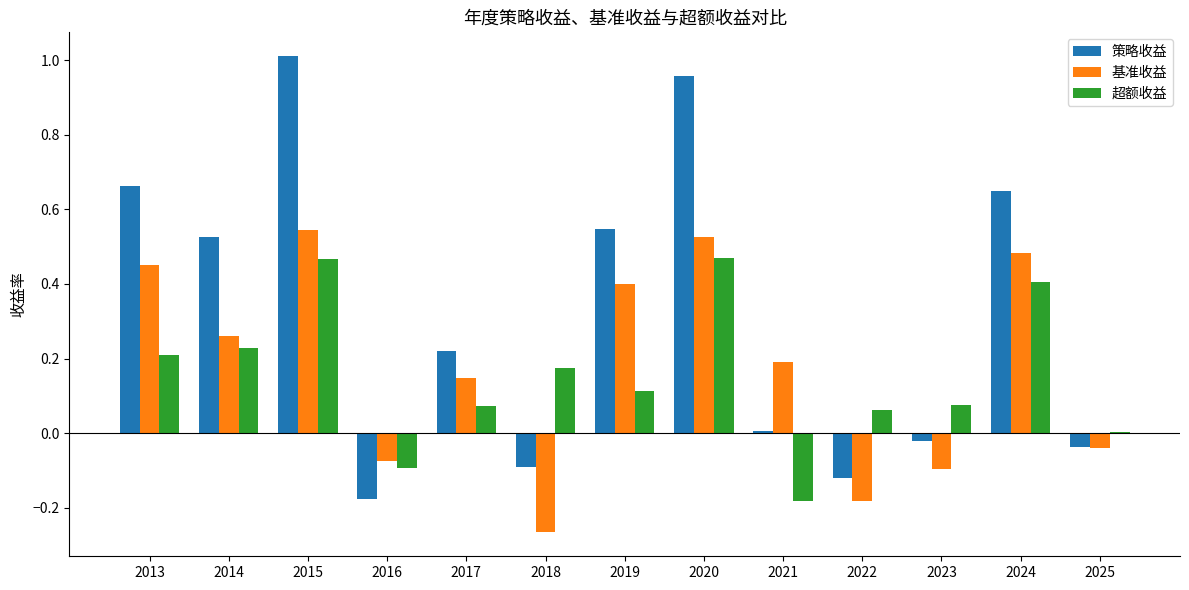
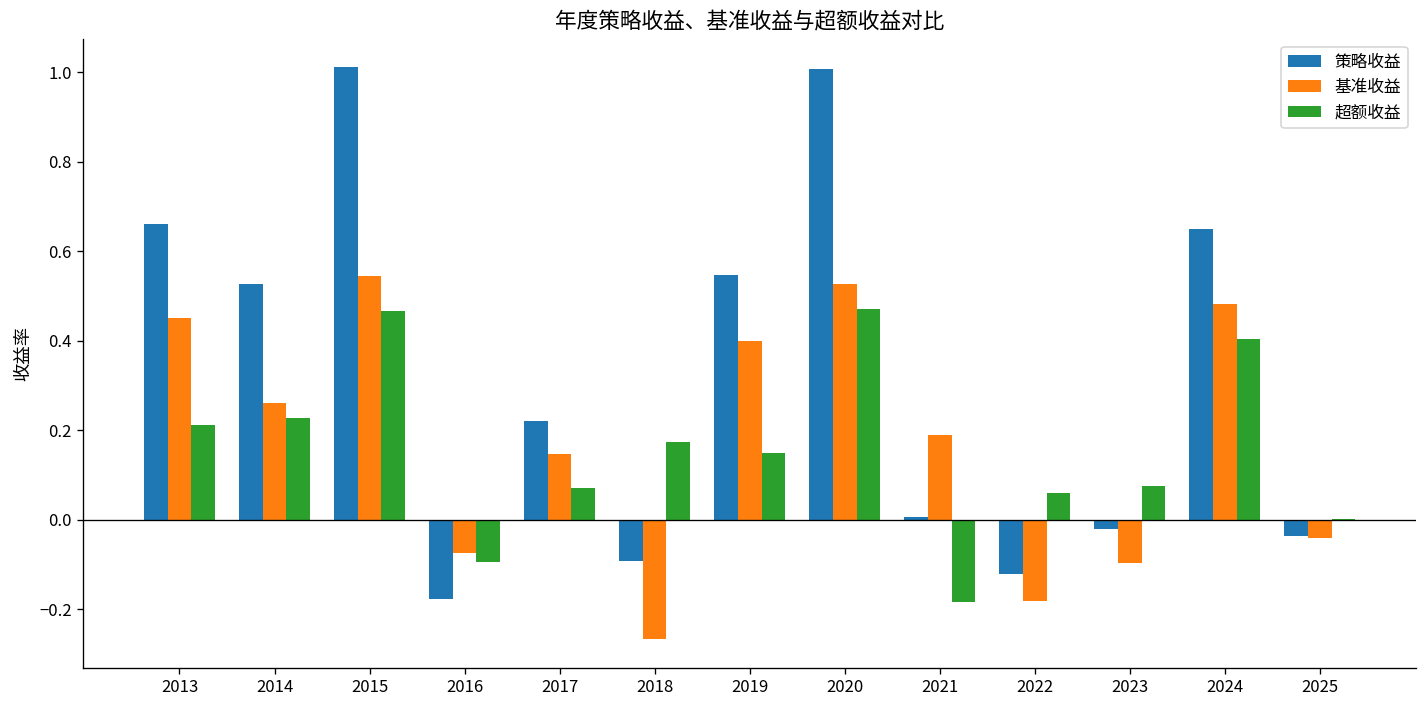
  {
    "策略收益": {
      "2013": 0.66,
      "2014": 0.53,
      "2015": 1.01,
      "2016": -0.18,
      "2017": 0.22,
      "2018": -0.09,
      "2019": 0.55,
-     "2020": 0.96,
+     "2020": 1.01,
      "2022": -0.12,
      "2023": -0.02,
      "2024": 0.65,
      "2025": -0.04
    },
    "基准收益": {
      "2013": 0.45,
      "2014": 0.26,
      "2015": 0.54,
      "2016": -0.07,
      "2017": 0.15,
      "2018": -0.27,
      "2019": 0.40,
      "2020": 0.53,
      "2021": 0.19,
      "2022": -0.18,
      "2023": -0.10,
      "2024": 0.48,
      "2025": -0.04
    },
    "超额收益": {
      "2013": 0.21,
      "2014": 0.23,
      "2015": 0.47,
      "2016": -0.09,
      "2017": 0.07,
      "2018": 0.17,
-     "2019": 0.11,
+     "2019": 0.15,
      "2020": 0.47,
      "2021": -0.18,
      "2022": 0.06,
      "2023": 0.08,
      "2024": 0.40
    }
  }
